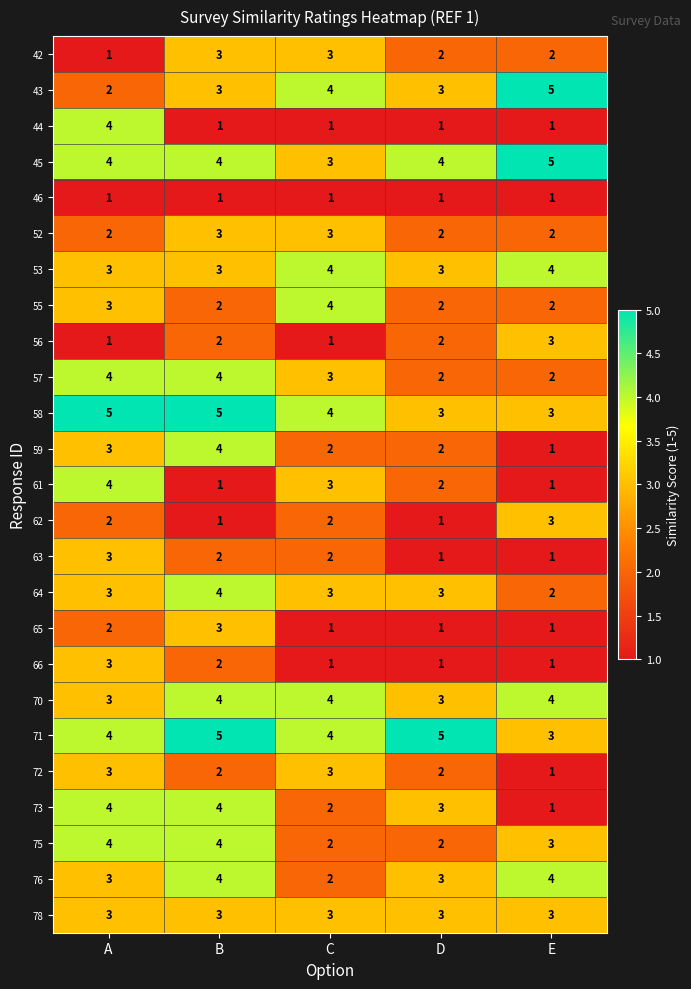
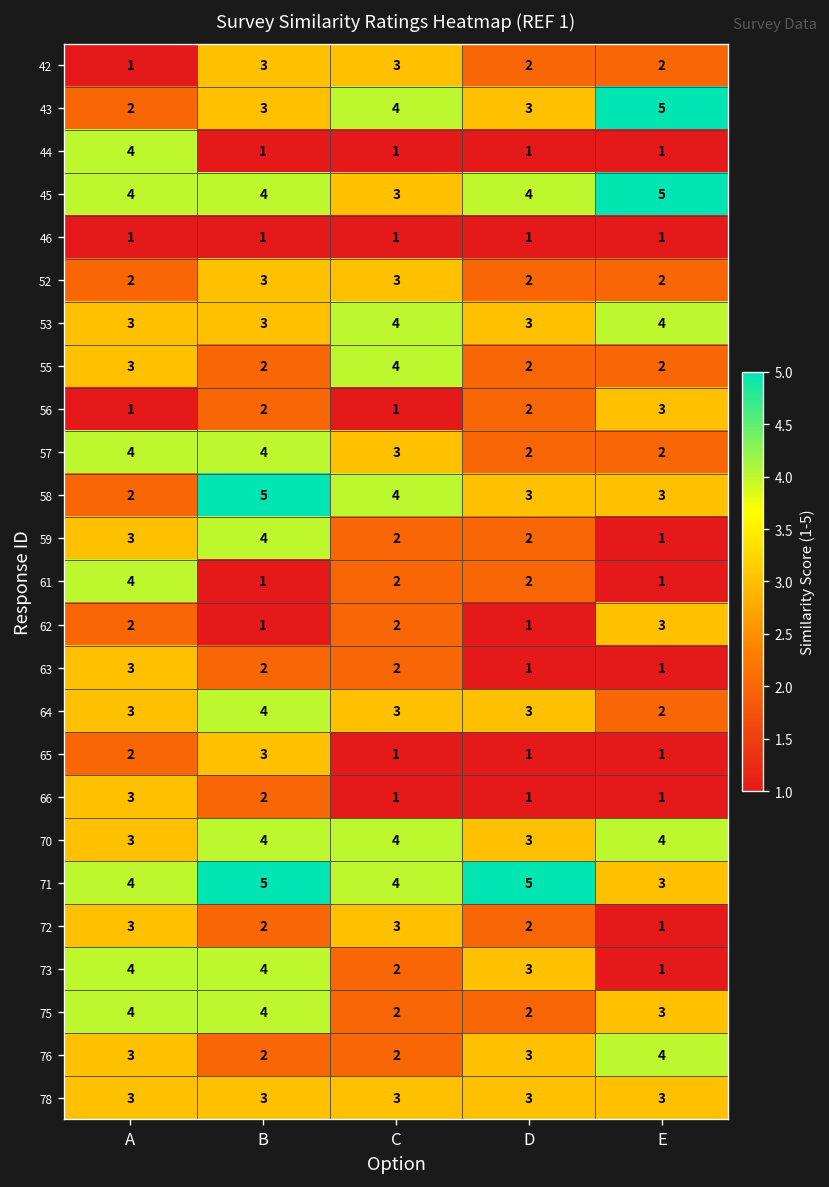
  {
    "42": {
      "A": 1,
      "B": 3,
      "C": 3,
      "D": 2,
      "E": 2
    },
    "43": {
      "A": 2,
      "B": 3,
      "C": 4,
      "D": 3,
      "E": 5
    },
    "44": {
      "A": 4,
      "B": 1,
      "C": 1,
      "D": 1,
      "E": 1
    },
    "45": {
      "A": 4,
      "B": 4,
      "C": 3,
      "D": 4,
      "E": 5
    },
    "46": {
      "A": 1,
      "B": 1,
      "C": 1,
      "D": 1,
      "E": 1
    },
    "52": {
      "A": 2,
      "B": 3,
      "C": 3,
      "D": 2,
      "E": 2
    },
    "53": {
      "A": 3,
      "B": 3,
      "C": 4,
      "D": 3,
      "E": 4
    },
    "55": {
      "A": 3,
      "B": 2,
      "C": 4,
      "D": 2,
      "E": 2
    },
    "56": {
      "A": 1,
      "B": 2,
      "C": 1,
      "D": 2,
      "E": 3
    },
    "57": {
      "A": 4,
      "B": 4,
      "C": 3,
      "D": 2,
      "E": 2
    },
    "58": {
-     "A": 5,
+     "A": 2,
      "B": 5,
      "C": 4,
      "D": 3,
      "E": 3
    },
    "59": {
      "A": 3,
      "B": 4,
      "C": 2,
      "D": 2,
      "E": 1
    },
    "61": {
      "A": 4,
      "B": 1,
-     "C": 3,
+     "C": 2,
      "D": 2,
      "E": 1
    },
    "62": {
      "A": 2,
      "B": 1,
      "C": 2,
      "D": 1,
      "E": 3
    },
    "63": {
      "A": 3,
      "B": 2,
      "C": 2,
      "D": 1,
      "E": 1
    },
    "64": {
      "A": 3,
      "B": 4,
      "C": 3,
      "D": 3,
      "E": 2
    },
    "65": {
      "A": 2,
      "B": 3,
      "C": 1,
      "D": 1,
      "E": 1
    },
    "66": {
      "A": 3,
      "B": 2,
      "C": 1,
      "D": 1,
      "E": 1
    },
    "70": {
      "A": 3,
      "B": 4,
      "C": 4,
      "D": 3,
      "E": 4
    },
    "71": {
      "A": 4,
      "B": 5,
      "C": 4,
      "D": 5,
      "E": 3
    },
    "72": {
      "A": 3,
      "B": 2,
      "C": 3,
      "D": 2,
      "E": 1
    },
    "73": {
      "A": 4,
      "B": 4,
      "C": 2,
      "D": 3,
      "E": 1
    },
    "75": {
      "A": 4,
      "B": 4,
      "C": 2,
      "D": 2,
      "E": 3
    },
    "76": {
      "A": 3,
-     "B": 4,
+     "B": 2,
      "C": 2,
      "D": 3,
      "E": 4
    },
    "78": {
      "A": 3,
      "B": 3,
      "C": 3,
      "D": 3,
      "E": 3
    }
  }
